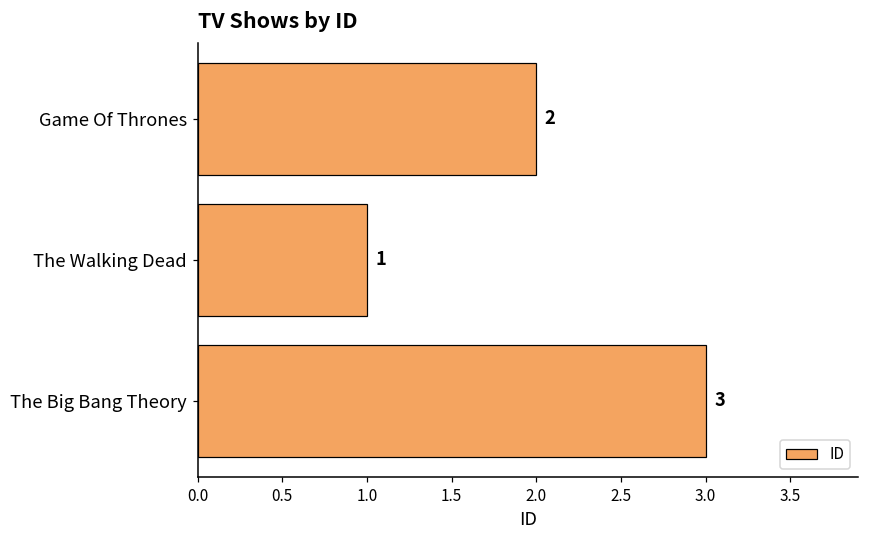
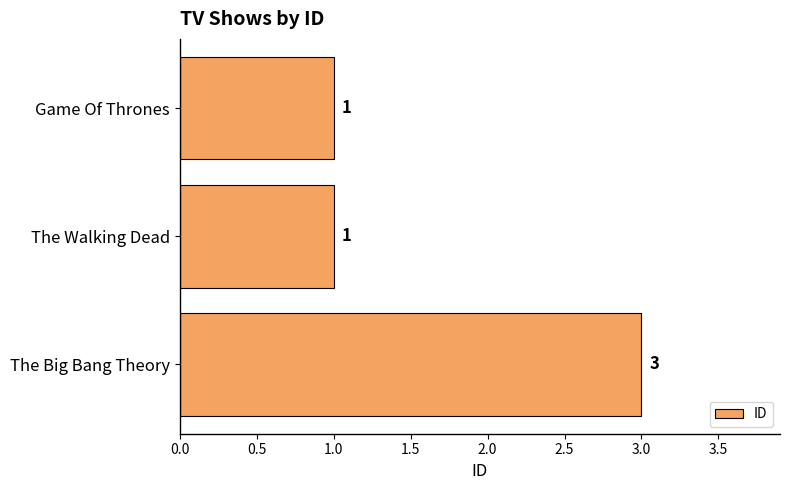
  {
-   "Game Of Thrones": 2,
+   "Game Of Thrones": 1,
    "The Walking Dead": 1,
    "The Big Bang Theory": 3
  }
